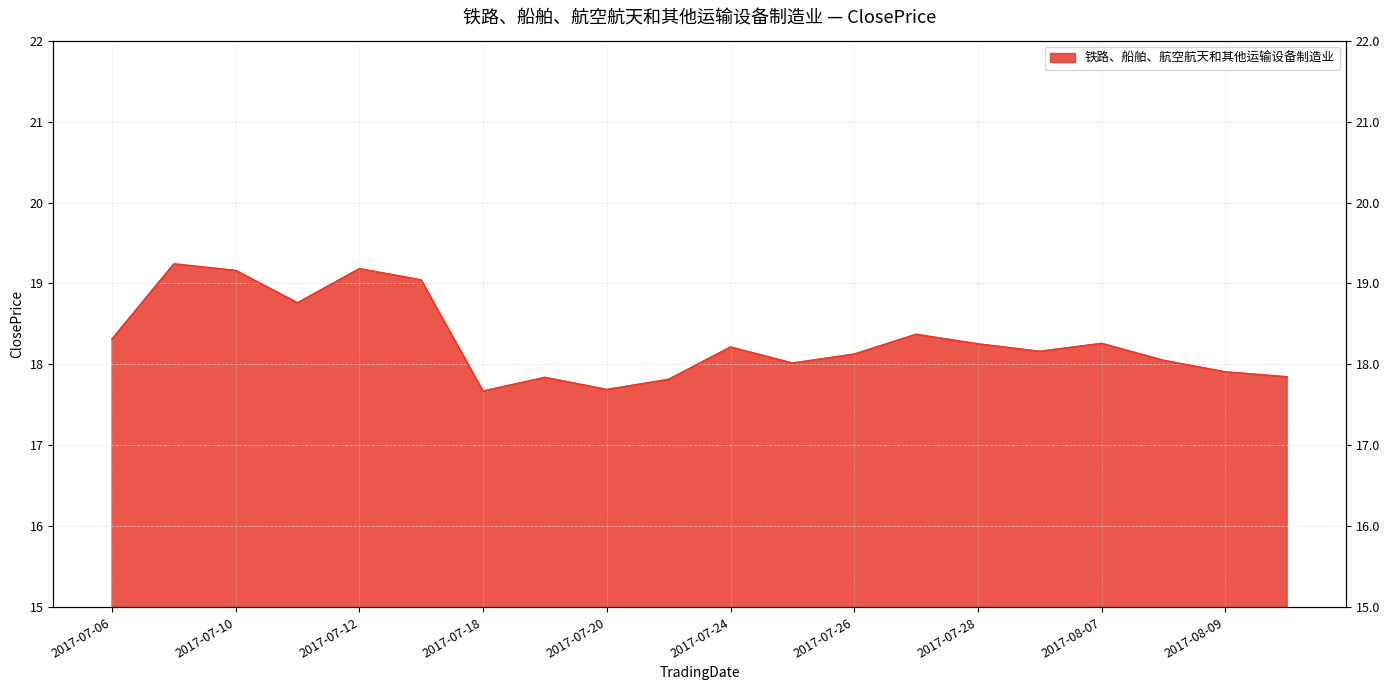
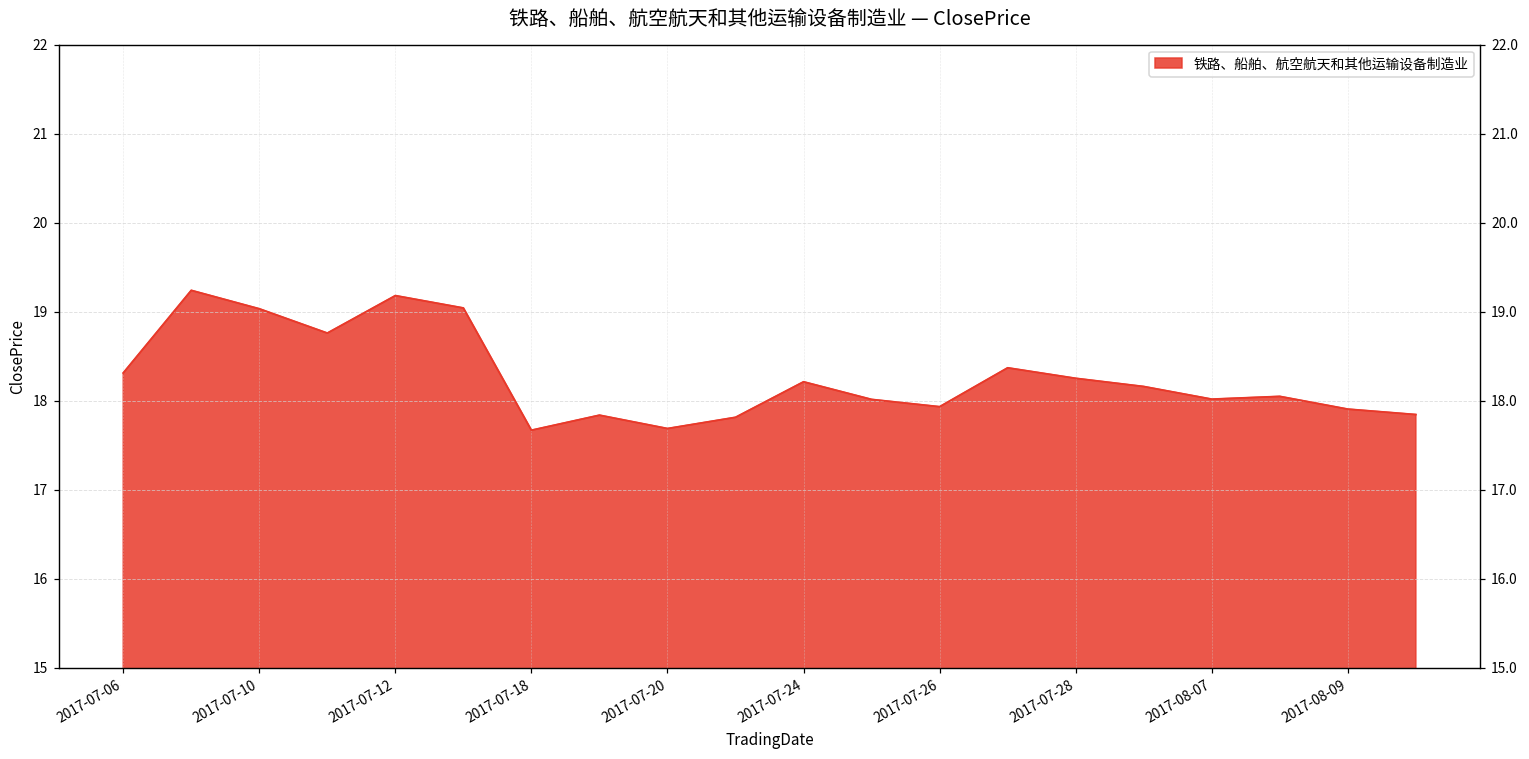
  {
    "2017-07-06": 18.3,
-   "2017-07-10": 19.2,
+   "2017-07-10": 19.0,
    "2017-07-12": 19.2,
    "2017-07-18": 17.7,
    "2017-07-20": 17.7,
    "2017-07-24": 18.2,
-   "2017-07-26": 18.1,
+   "2017-07-26": 17.9,
    "2017-07-28": 18.3,
-   "2017-08-07": 18.3,
+   "2017-08-07": 18.0,
    "2017-08-09": 17.9
  }
